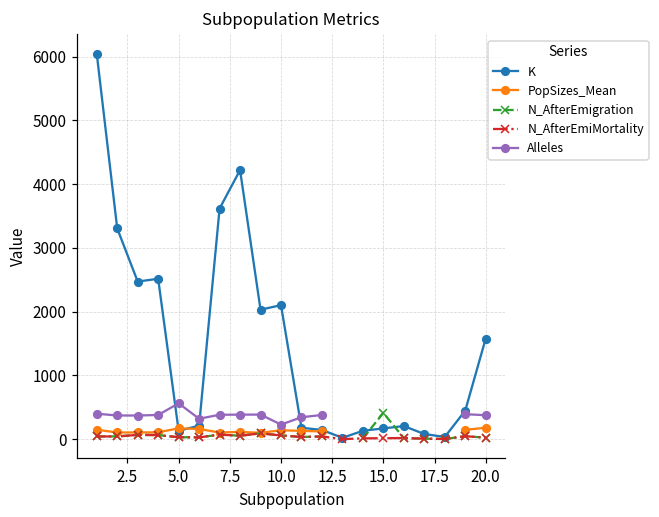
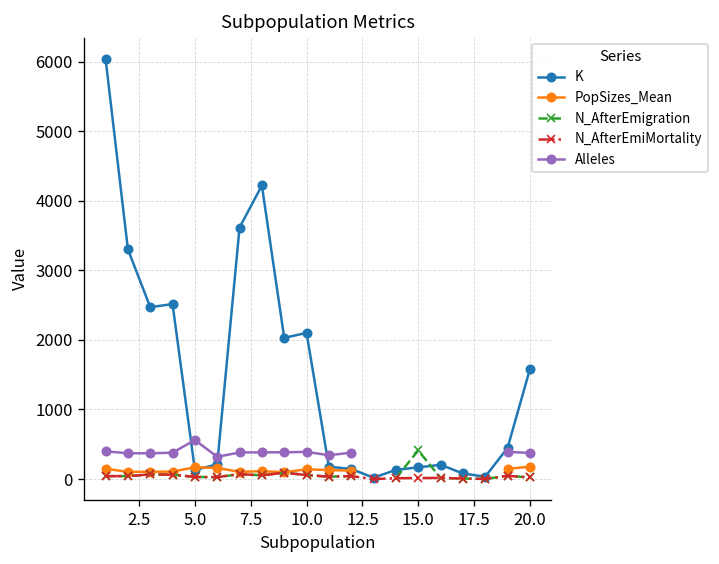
  {
    "K": {
      "10.0": 2100,
      "15.0": 200,
      "20.0": 1600
    },
    "PopSizes_Mean": {
      "10.0": 100,
      "20.0": 200
    },
    "N_AfterEmigration": {
      "15.0": 400
    },
    "N_AfterEmiMortality": {
      "15.0": 0
    },
    "Alleles": {
      "5.0": 600,
-     "10.0": 200,
+     "10.0": 400,
      "20.0": 400
    }
  }
